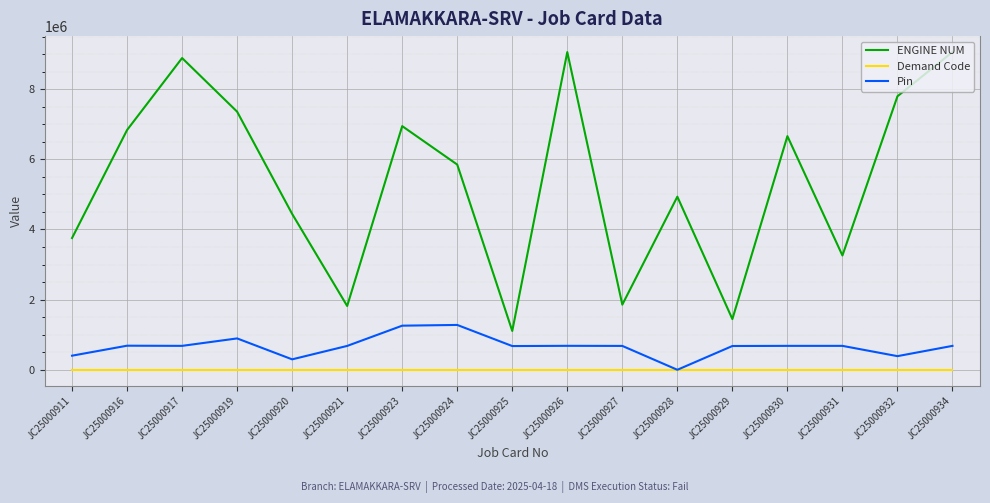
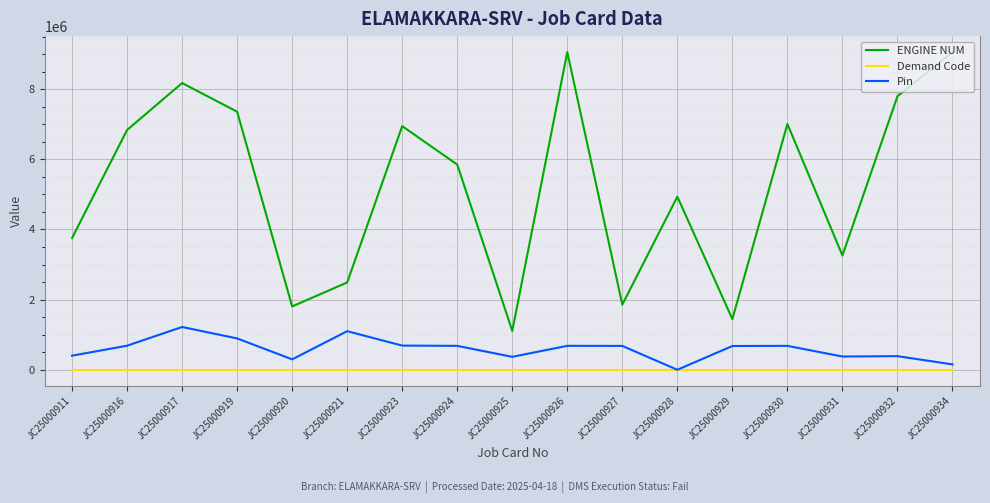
  {
    "ENGINE NUM": {
      "JC25000911": 3800000,
      "JC25000916": 6800000,
-     "JC25000917": 8900000,
+     "JC25000917": 8200000,
      "JC25000919": 7400000,
-     "JC25000920": 4400000,
-     "JC25000921": 1800000,
+     "JC25000920": 1800000,
+     "JC25000921": 2500000,
      "JC25000923": 6900000,
      "JC25000924": 5900000,
      "JC25000925": 1100000,
      "JC25000926": 9100000,
      "JC25000927": 1900000,
      "JC25000928": 4900000,
      "JC25000929": 1400000,
-     "JC25000930": 6700000,
+     "JC25000930": 7000000,
      "JC25000931": 3300000,
      "JC25000932": 7800000
    },
    "Demand Code": {
      "JC25000911": 0,
      "JC25000916": 0,
      "JC25000917": 0,
      "JC25000919": 0,
      "JC25000920": 0,
      "JC25000921": 0,
      "JC25000923": 0,
      "JC25000924": 0,
      "JC25000925": 0,
      "JC25000926": 0,
      "JC25000927": 0,
      "JC25000929": 0,
      "JC25000930": 0,
      "JC25000931": 0,
      "JC25000932": 0,
      "JC25000934": 0
    },
    "Pin": {
      "JC25000911": 400000,
      "JC25000916": 700000,
-     "JC25000917": 700000,
+     "JC25000917": 1200000,
      "JC25000919": 900000,
      "JC25000920": 300000,
-     "JC25000921": 700000,
-     "JC25000923": 1300000,
-     "JC25000924": 1300000,
-     "JC25000925": 700000,
+     "JC25000921": 1100000,
+     "JC25000923": 700000,
+     "JC25000924": 700000,
+     "JC25000925": 400000,
      "JC25000926": 700000,
      "JC25000927": 700000,
      "JC25000929": 700000,
      "JC25000930": 700000,
-     "JC25000931": 700000,
+     "JC25000931": 400000,
      "JC25000932": 400000,
-     "JC25000934": 700000
+     "JC25000934": 200000
    }
  }
